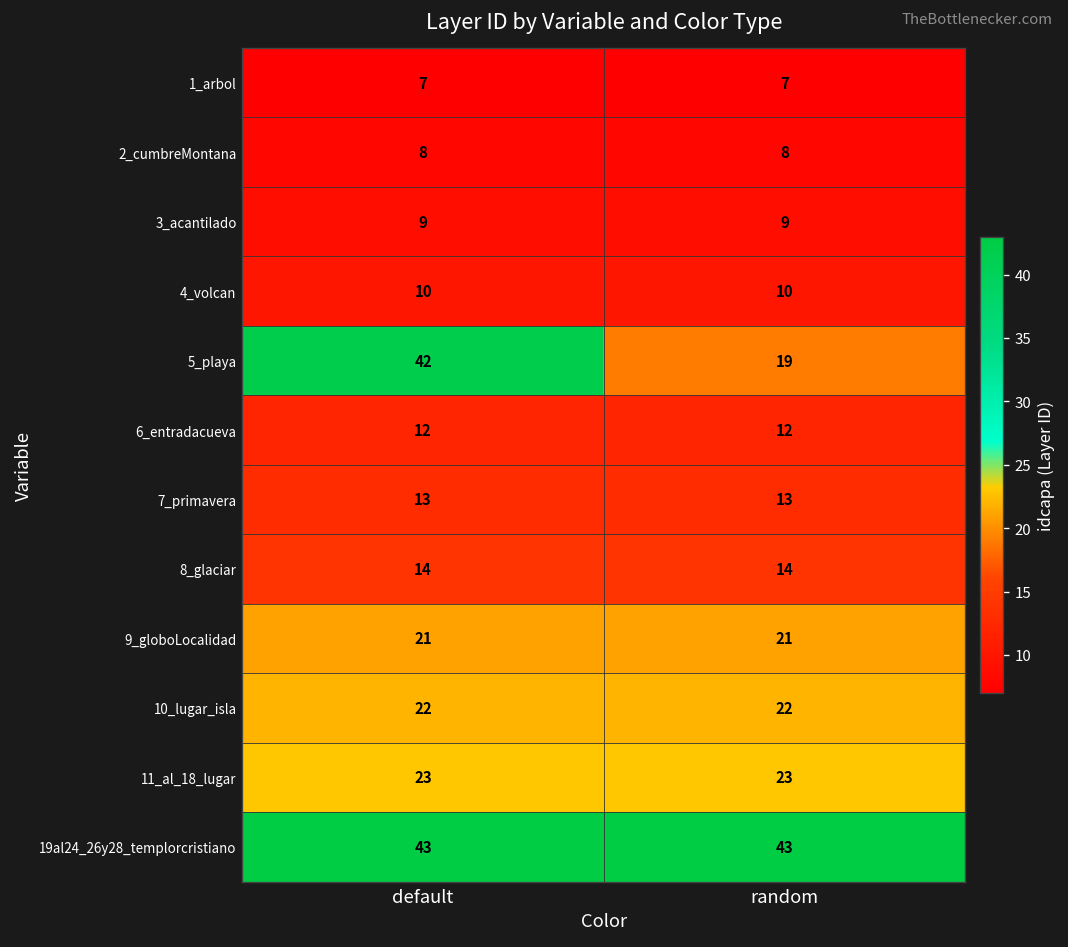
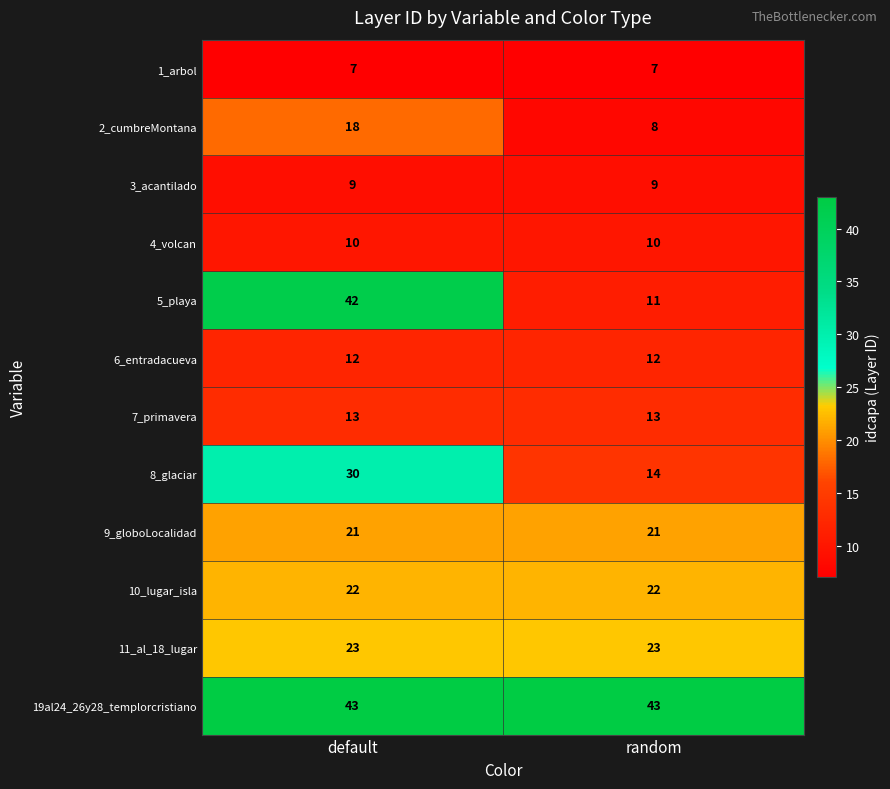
  {
    "1_arbol": {
      "default": 7,
      "random": 7
    },
    "2_cumbreMontana": {
-     "default": 8,
+     "default": 18,
      "random": 8
    },
    "3_acantilado": {
      "default": 9,
      "random": 9
    },
    "4_volcan": {
      "default": 10,
      "random": 10
    },
    "5_playa": {
      "default": 42,
-     "random": 19
+     "random": 11
    },
    "6_entradacueva": {
      "default": 12,
      "random": 12
    },
    "7_primavera": {
      "default": 13,
      "random": 13
    },
    "8_glaciar": {
-     "default": 14,
+     "default": 30,
      "random": 14
    },
    "9_globoLocalidad": {
      "default": 21,
      "random": 21
    },
    "10_lugar_isla": {
      "default": 22,
      "random": 22
    },
    "11_al_18_lugar": {
      "default": 23,
      "random": 23
    },
    "19al24_26y28_templorcristiano": {
      "default": 43,
      "random": 43
    }
  }
